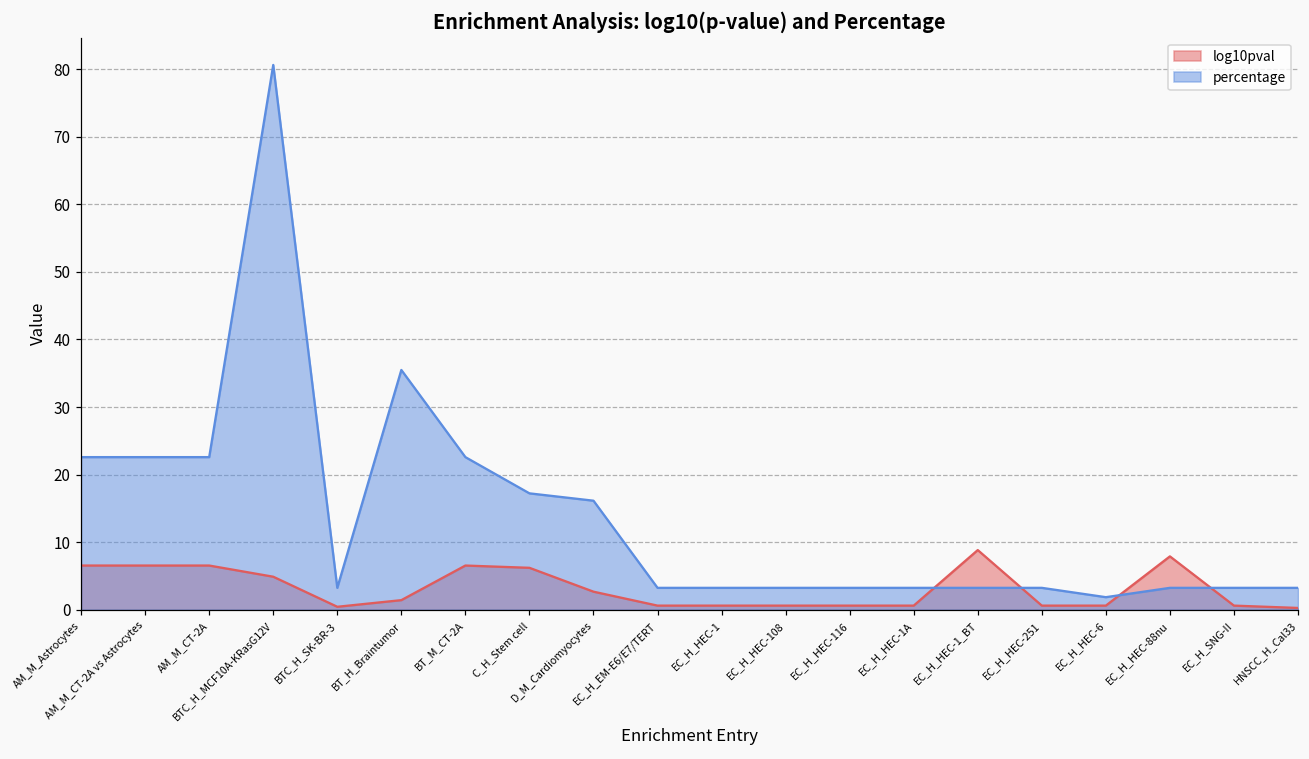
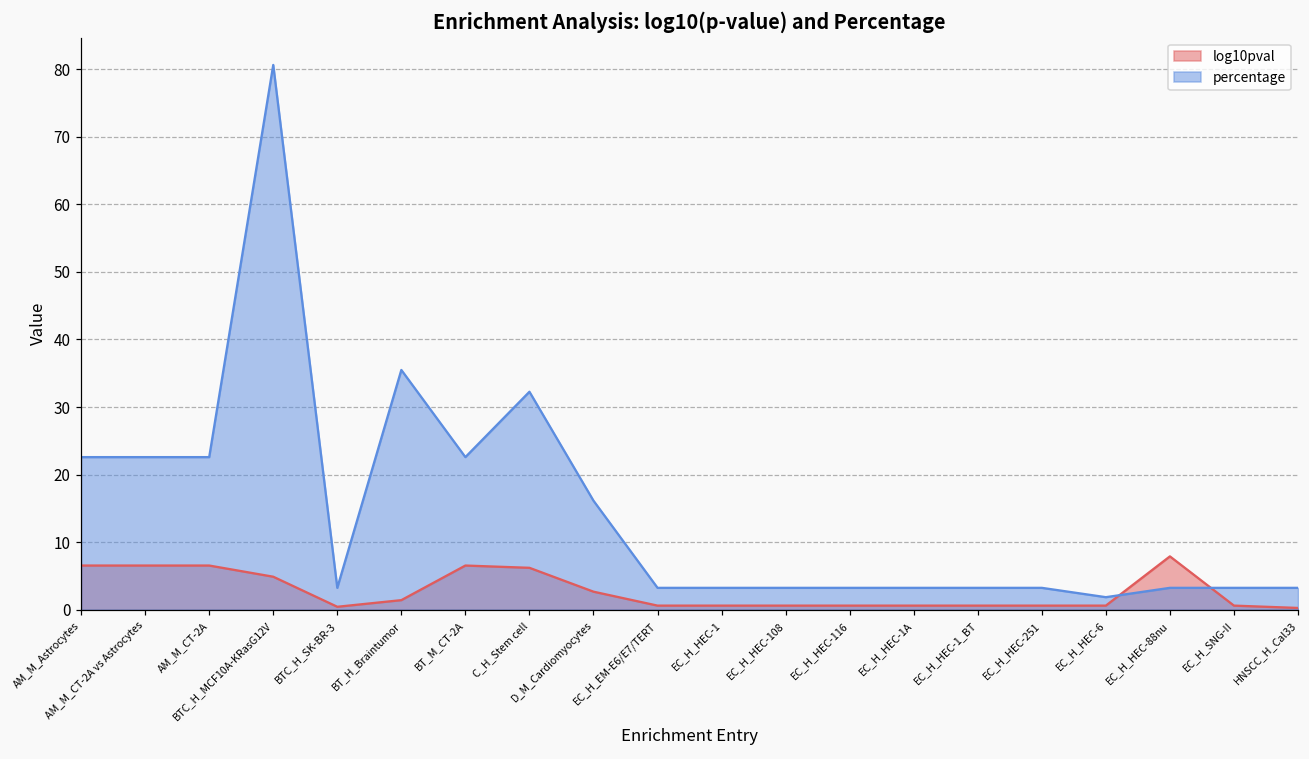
  {
    "log10pval": {
      "AM_M_Astrocytes": 7,
      "AM_M_CT-2A vs Astrocytes": 7,
      "AM_M_CT-2A": 7,
      "BTC_H_MCF10A-KRasG12V": 5,
      "BTC_H_SK-BR-3": 0,
      "BT_H_Braintumor": 1,
      "BT_M_CT-2A": 7,
      "C_H_Stem cell": 6,
      "D_M_Cardiomyocytes": 3,
      "EC_H_EM-E6/E7/TERT": 1,
      "EC_H_HEC-1": 1,
      "EC_H_HEC-108": 1,
      "EC_H_HEC-116": 1,
      "EC_H_HEC-1A": 1,
-     "EC_H_HEC-1_BT": 9,
+     "EC_H_HEC-1_BT": 1,
      "EC_H_HEC-251": 1,
      "EC_H_HEC-6": 1,
      "EC_H_HEC-88nu": 8,
      "EC_H_SNG-II": 1,
      "HNSCC_H_Cal33": 0
    },
    "percentage": {
      "AM_M_Astrocytes": 23,
      "AM_M_CT-2A vs Astrocytes": 23,
      "AM_M_CT-2A": 23,
      "BTC_H_MCF10A-KRasG12V": 81,
      "BTC_H_SK-BR-3": 3,
      "BT_H_Braintumor": 35,
      "BT_M_CT-2A": 23,
-     "C_H_Stem cell": 17,
+     "C_H_Stem cell": 32,
      "D_M_Cardiomyocytes": 16,
      "EC_H_EM-E6/E7/TERT": 3,
      "EC_H_HEC-1": 3,
      "EC_H_HEC-108": 3,
      "EC_H_HEC-116": 3,
      "EC_H_HEC-1A": 3,
      "EC_H_HEC-1_BT": 3,
      "EC_H_HEC-251": 3,
      "EC_H_HEC-6": 2,
      "EC_H_HEC-88nu": 3,
      "EC_H_SNG-II": 3,
      "HNSCC_H_Cal33": 3
    }
  }
